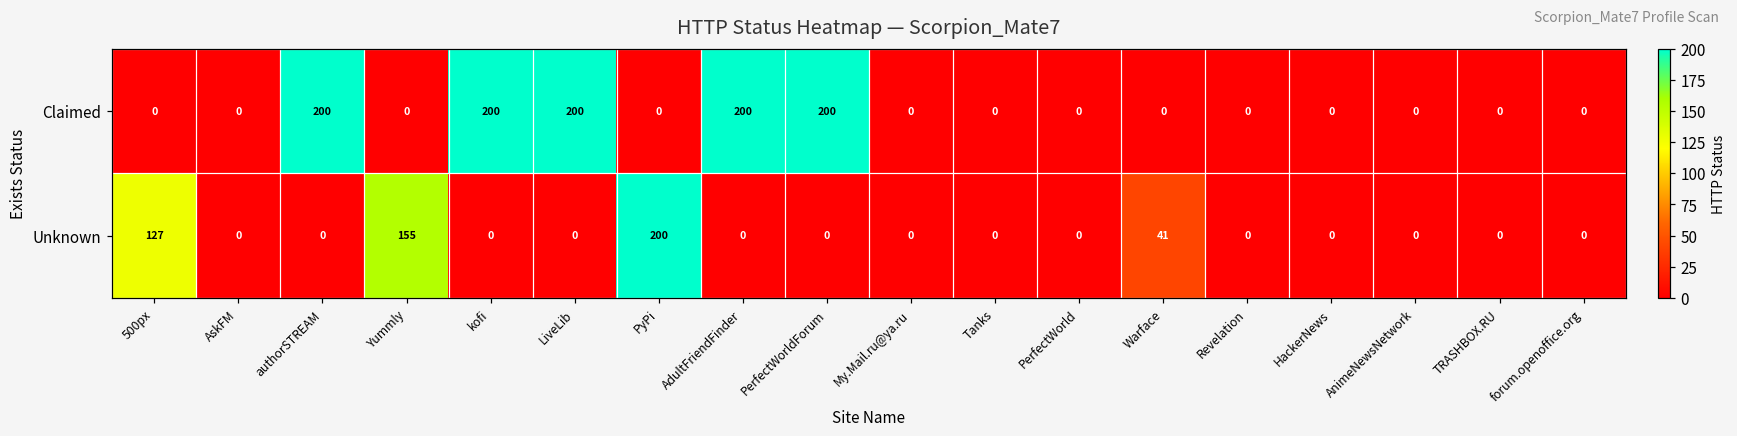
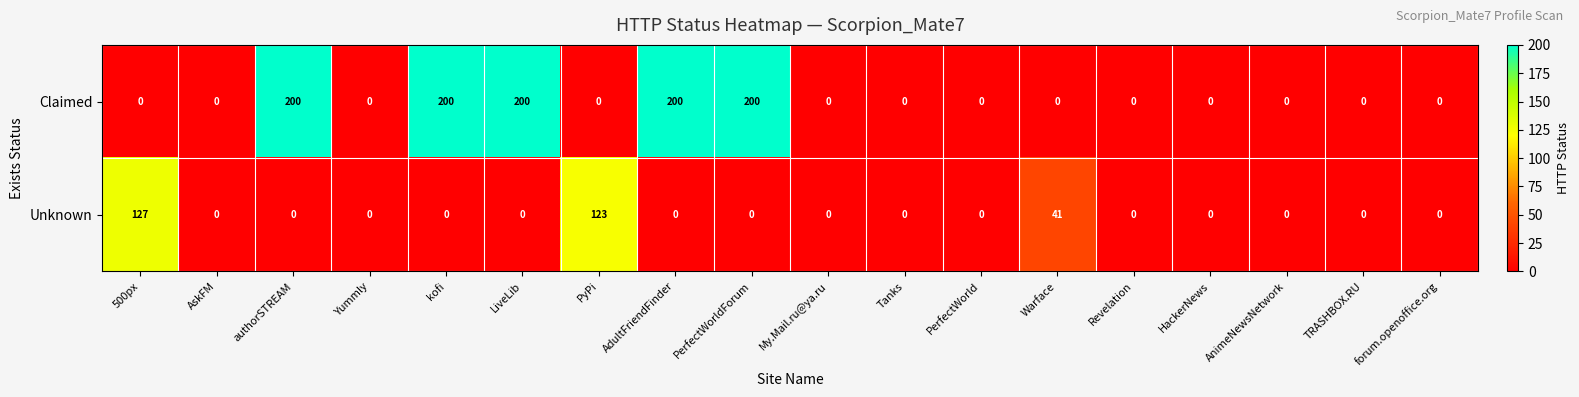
  {
    "Claimed": {
      "500px": 0,
      "AskFM": 0,
      "authorSTREAM": 200,
      "Yummly": 0,
      "kofi": 200,
      "LiveLib": 200,
      "PyPi": 0,
      "AdultFriendFinder": 200,
      "PerfectWorldForum": 200,
      "My.Mail.ru@ya.ru": 0,
      "Tanks": 0,
      "PerfectWorld": 0,
      "Warface": 0,
      "Revelation": 0,
      "HackerNews": 0,
      "AnimeNewsNetwork": 0,
      "TRASHBOX.RU": 0,
      "forum.openoffice.org": 0
    },
    "Unknown": {
      "500px": 127,
      "AskFM": 0,
      "authorSTREAM": 0,
-     "Yummly": 155,
+     "Yummly": 0,
      "kofi": 0,
      "LiveLib": 0,
-     "PyPi": 200,
+     "PyPi": 123,
      "AdultFriendFinder": 0,
      "PerfectWorldForum": 0,
      "My.Mail.ru@ya.ru": 0,
      "Tanks": 0,
      "PerfectWorld": 0,
      "Warface": 41,
      "Revelation": 0,
      "HackerNews": 0,
      "AnimeNewsNetwork": 0,
      "TRASHBOX.RU": 0,
      "forum.openoffice.org": 0
    }
  }
